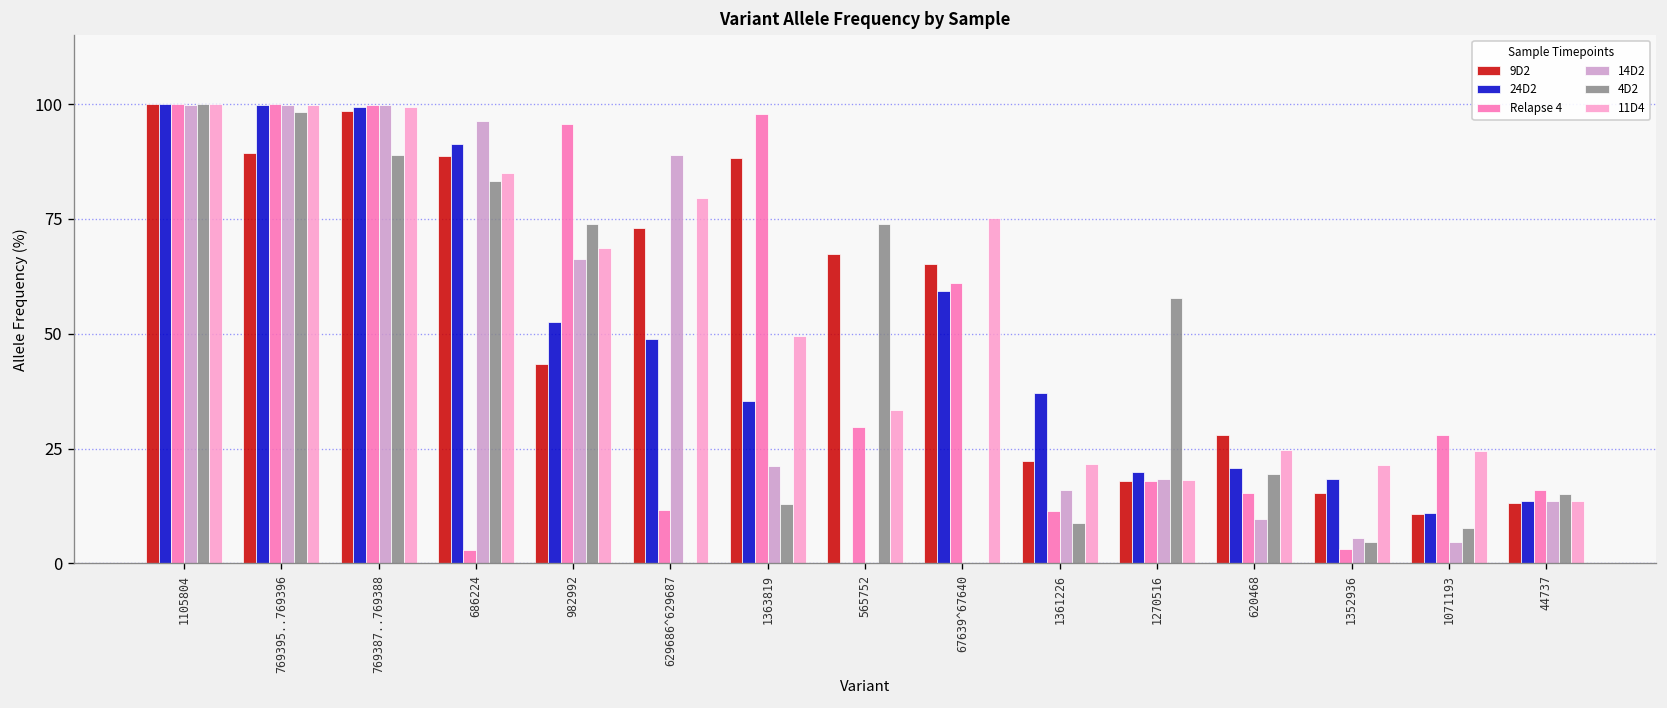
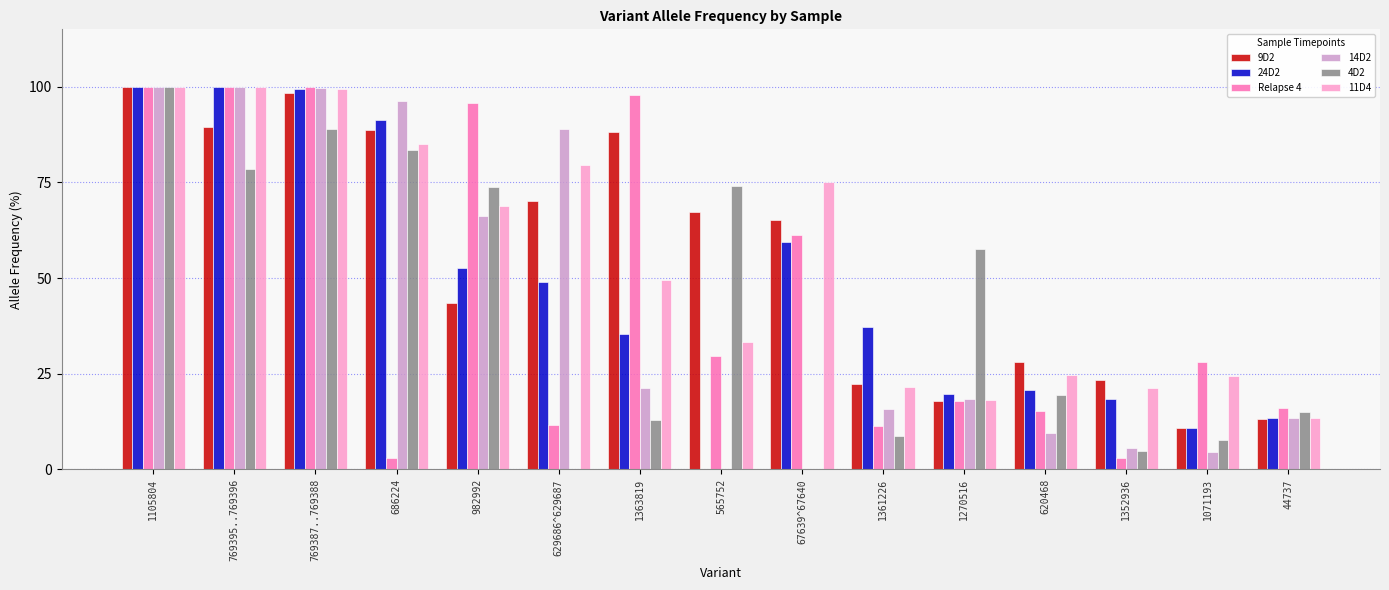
  {
    "9D2": {
      "1105804": 100,
      "769395..769396": 89,
      "769387..769388": 98,
      "686224": 89,
      "982992": 43,
-     "629686^629687": 73,
+     "629686^629687": 70,
      "1363819": 88,
      "565752": 67,
      "67639^67640": 65,
      "1361226": 22,
      "1270516": 18,
      "620468": 28,
-     "1352936": 15,
+     "1352936": 23,
      "1071193": 11,
      "44737": 13
    },
    "24D2": {
      "1105804": 100,
      "769395..769396": 100,
      "769387..769388": 99,
      "686224": 91,
      "982992": 53,
      "629686^629687": 49,
      "1363819": 35,
      "565752": 0,
      "67639^67640": 59,
      "1361226": 37,
      "1270516": 20,
      "620468": 21,
      "1352936": 18,
      "1071193": 11,
      "44737": 14
    },
    "4D2": {
      "1105804": 100,
-     "769395..769396": 98,
+     "769395..769396": 79,
      "769387..769388": 89,
      "686224": 83,
      "982992": 74,
      "629686^629687": 0,
      "1363819": 13,
      "565752": 74,
      "67639^67640": 0,
      "1361226": 9,
      "1270516": 58,
      "620468": 19,
      "1352936": 5,
      "1071193": 8,
      "44737": 15
    }
  }
